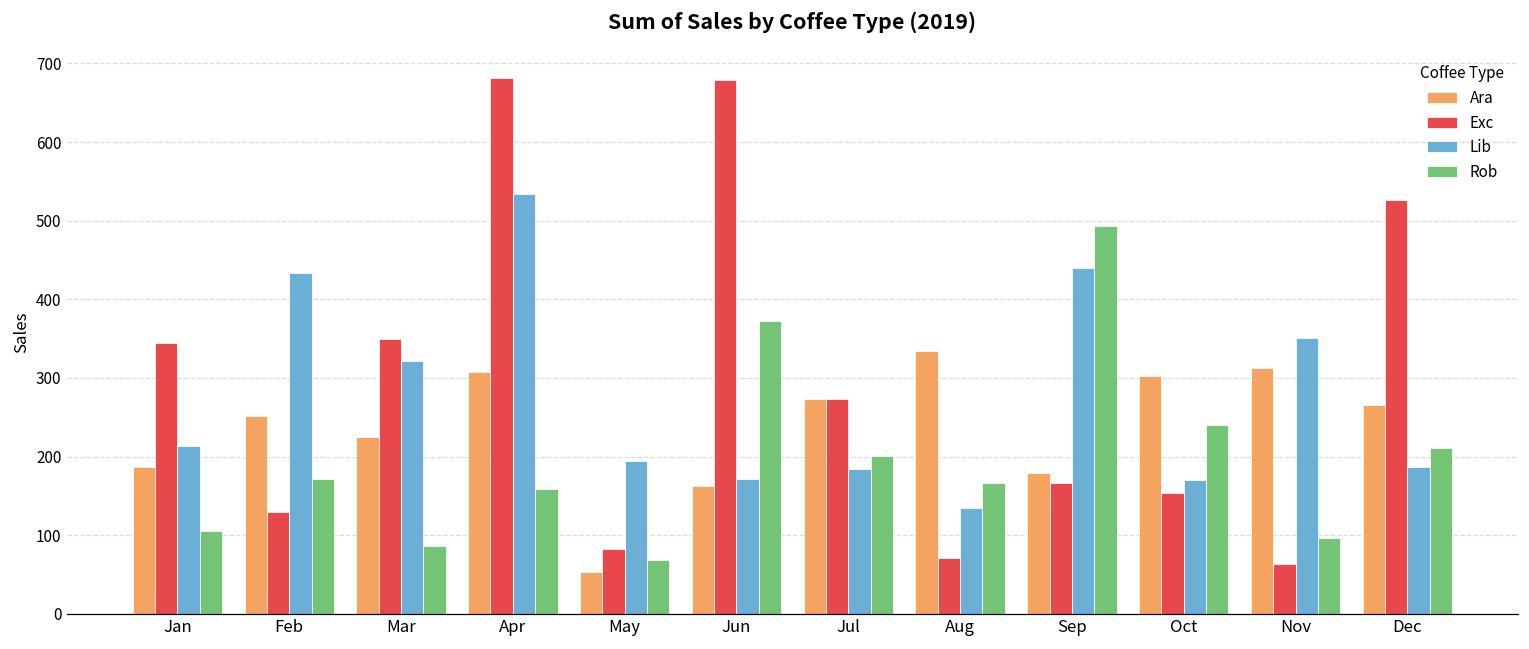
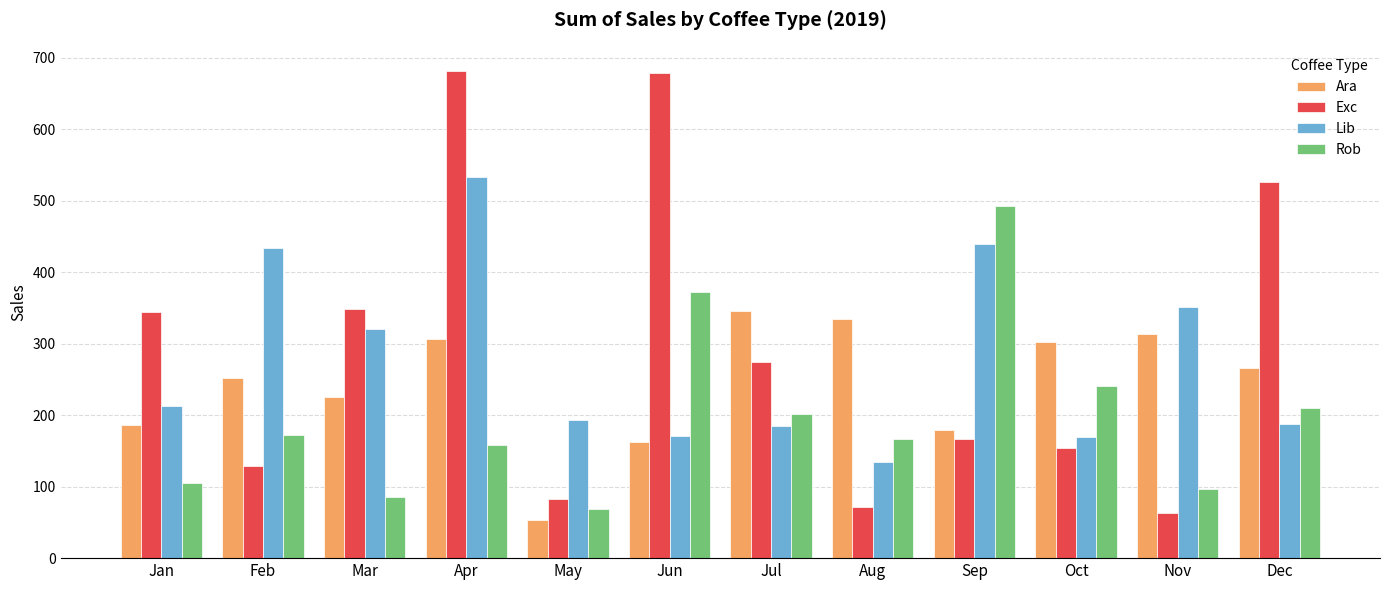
  {
    "Ara": {
      "Jan": 190,
      "Feb": 250,
      "Mar": 220,
      "Apr": 310,
      "May": 50,
      "Jun": 160,
-     "Jul": 270,
+     "Jul": 350,
      "Aug": 330,
      "Sep": 180,
      "Oct": 300,
      "Nov": 310,
      "Dec": 270
    },
    "Exc": {
      "Jan": 340,
      "Feb": 130,
      "Mar": 350,
      "Apr": 680,
      "May": 80,
      "Jun": 680,
      "Jul": 270,
      "Aug": 70,
      "Sep": 170,
      "Oct": 150,
      "Nov": 60,
      "Dec": 530
    },
    "Lib": {
      "Jan": 210,
      "Feb": 430,
      "Mar": 320,
      "Apr": 530,
      "May": 190,
      "Jun": 170,
      "Jul": 180,
      "Aug": 130,
      "Sep": 440,
      "Oct": 170,
      "Nov": 350,
      "Dec": 190
    },
    "Rob": {
      "Jan": 110,
      "Feb": 170,
      "Mar": 90,
      "Apr": 160,
      "May": 70,
      "Jun": 370,
      "Jul": 200,
      "Aug": 170,
      "Sep": 490,
      "Oct": 240,
      "Nov": 100,
      "Dec": 210
    }
  }
